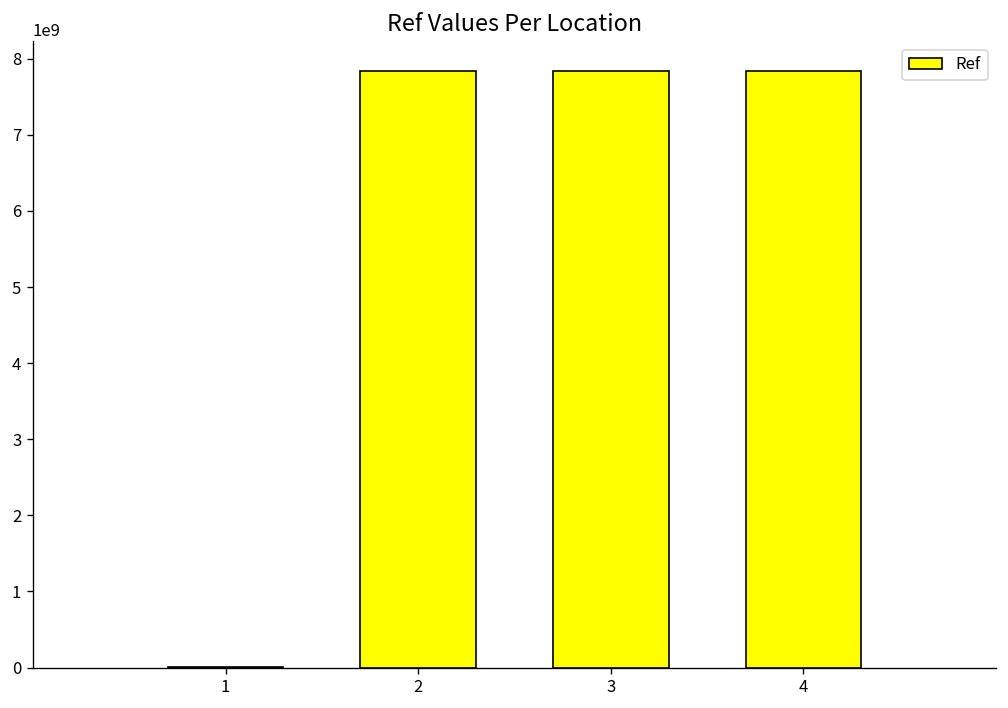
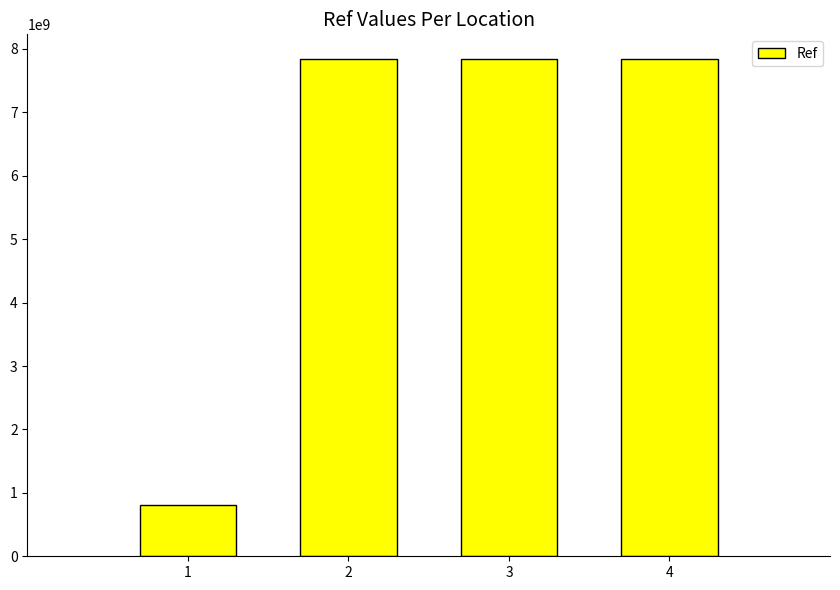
  {
-   "1": 0,
+   "1": 800000000,
    "2": 7800000000,
    "3": 7800000000,
    "4": 7800000000
  }
